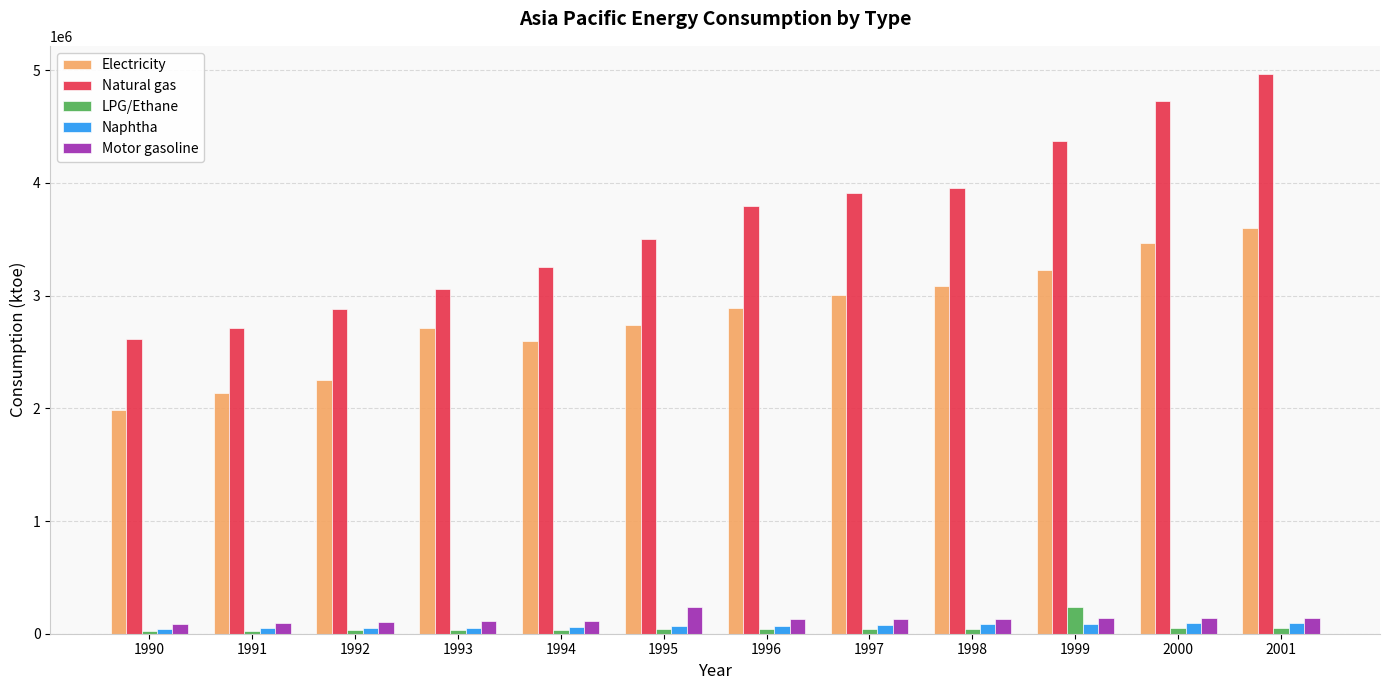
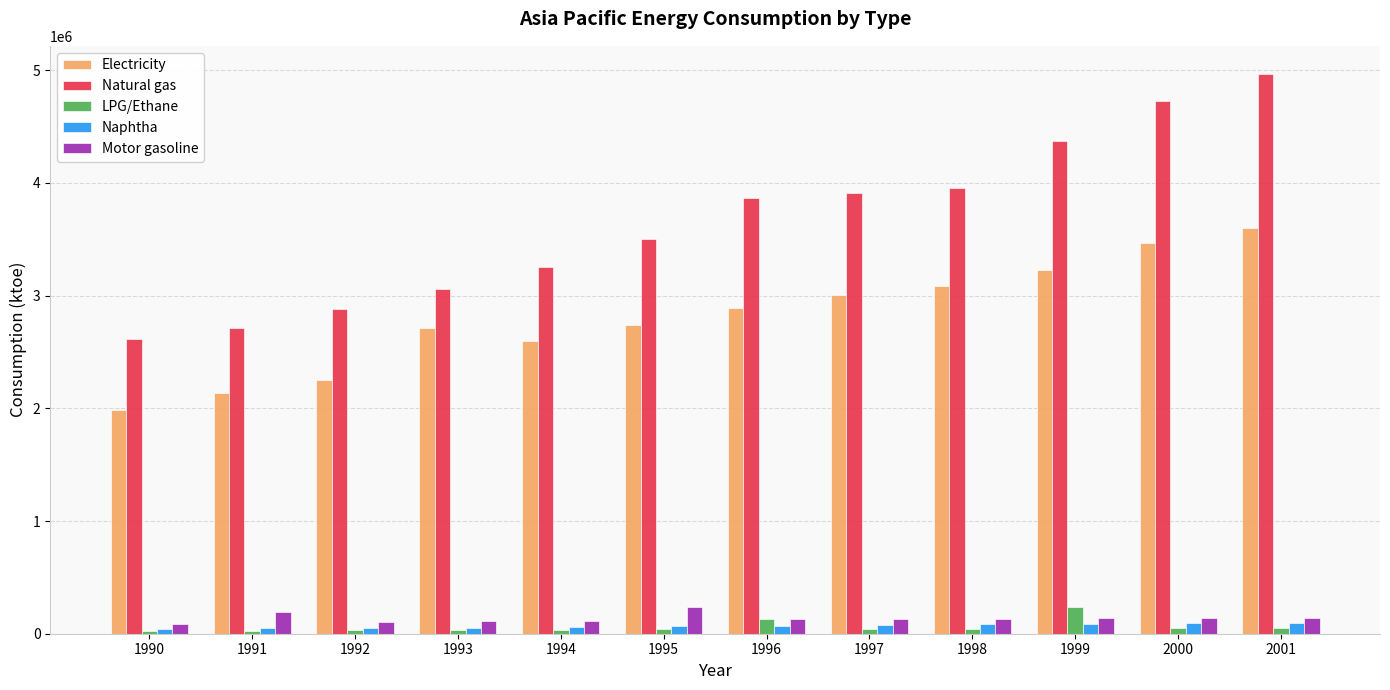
  {
    "Electricity": {
      "1990": 1980000,
      "1991": 2130000,
      "1992": 2250000,
      "1993": 2710000,
      "1994": 2590000,
      "1995": 2740000,
      "1996": 2890000,
      "1997": 3010000,
      "1998": 3090000,
      "1999": 3230000,
      "2000": 3460000,
      "2001": 3600000
    },
    "Natural gas": {
      "1990": 2610000,
      "1991": 2710000,
      "1992": 2890000,
      "1993": 3060000,
      "1994": 3260000,
      "1995": 3510000,
-     "1996": 3790000,
+     "1996": 3870000,
      "1997": 3910000,
      "1998": 3950000,
      "1999": 4370000,
      "2000": 4730000,
      "2001": 4970000
    },
    "LPG/Ethane": {
      "1990": 30000,
      "1991": 30000,
      "1992": 30000,
      "1993": 30000,
      "1994": 40000,
      "1995": 40000,
-     "1996": 40000,
+     "1996": 130000,
      "1997": 40000,
      "1998": 40000,
      "1999": 230000,
      "2000": 50000,
      "2001": 50000
    },
    "Naphtha": {
      "1990": 40000,
      "1991": 50000,
      "1992": 50000,
      "1993": 50000,
      "1994": 60000,
      "1995": 70000,
      "1996": 70000,
      "1997": 80000,
      "1998": 80000,
      "1999": 90000,
      "2000": 90000,
      "2001": 100000
    },
    "Motor gasoline": {
      "1990": 90000,
-     "1991": 100000,
+     "1991": 190000,
      "1992": 100000,
      "1993": 110000,
      "1994": 110000,
      "1995": 240000,
      "1996": 130000,
      "1997": 130000,
      "1998": 130000,
      "1999": 140000,
      "2000": 140000,
      "2001": 140000
    }
  }
